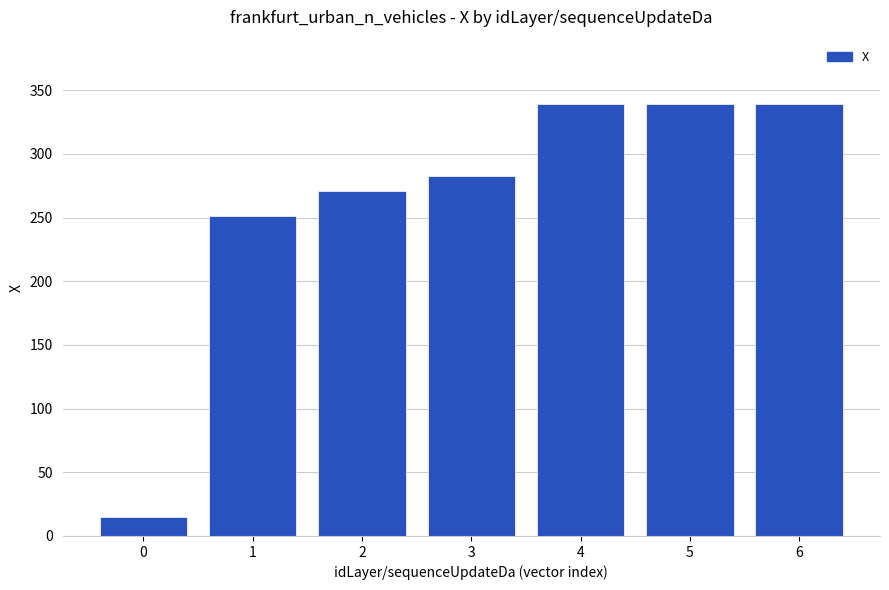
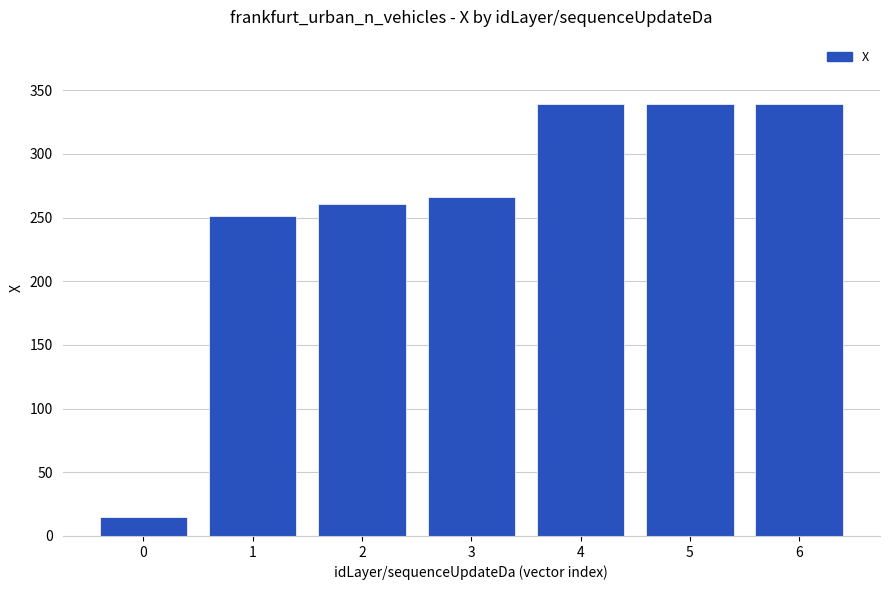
  {
    "0": 15,
    "1": 251,
-   "2": 271,
-   "3": 283,
+   "2": 261,
+   "3": 266,
    "4": 339,
    "5": 339,
    "6": 339
  }
